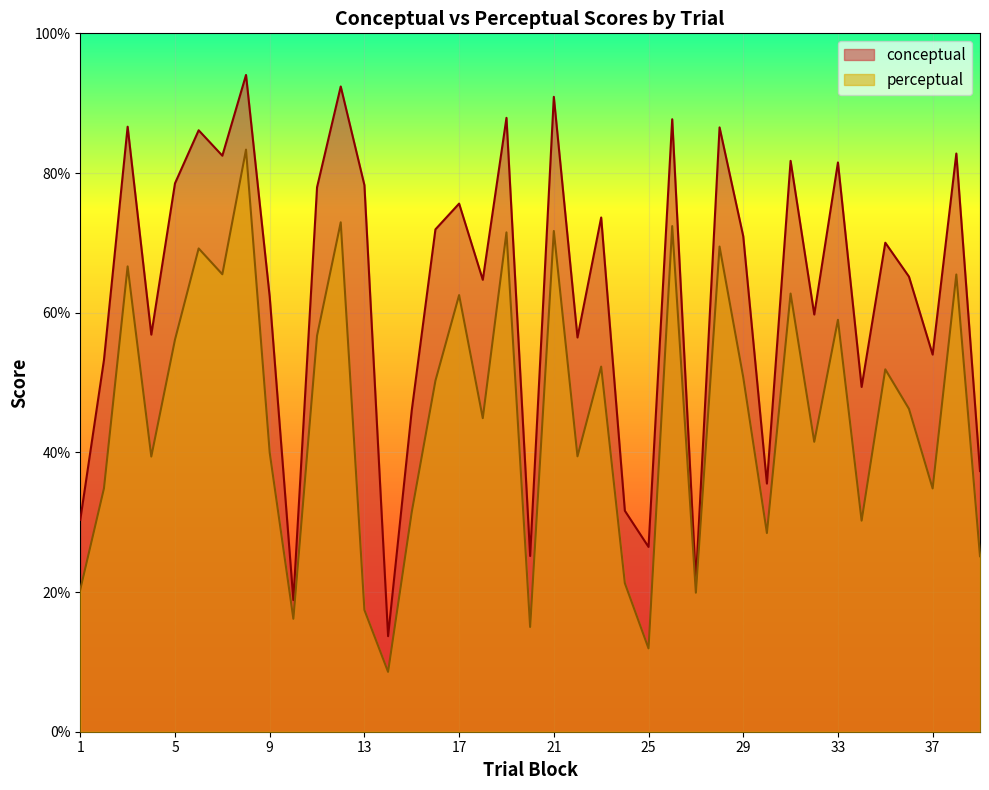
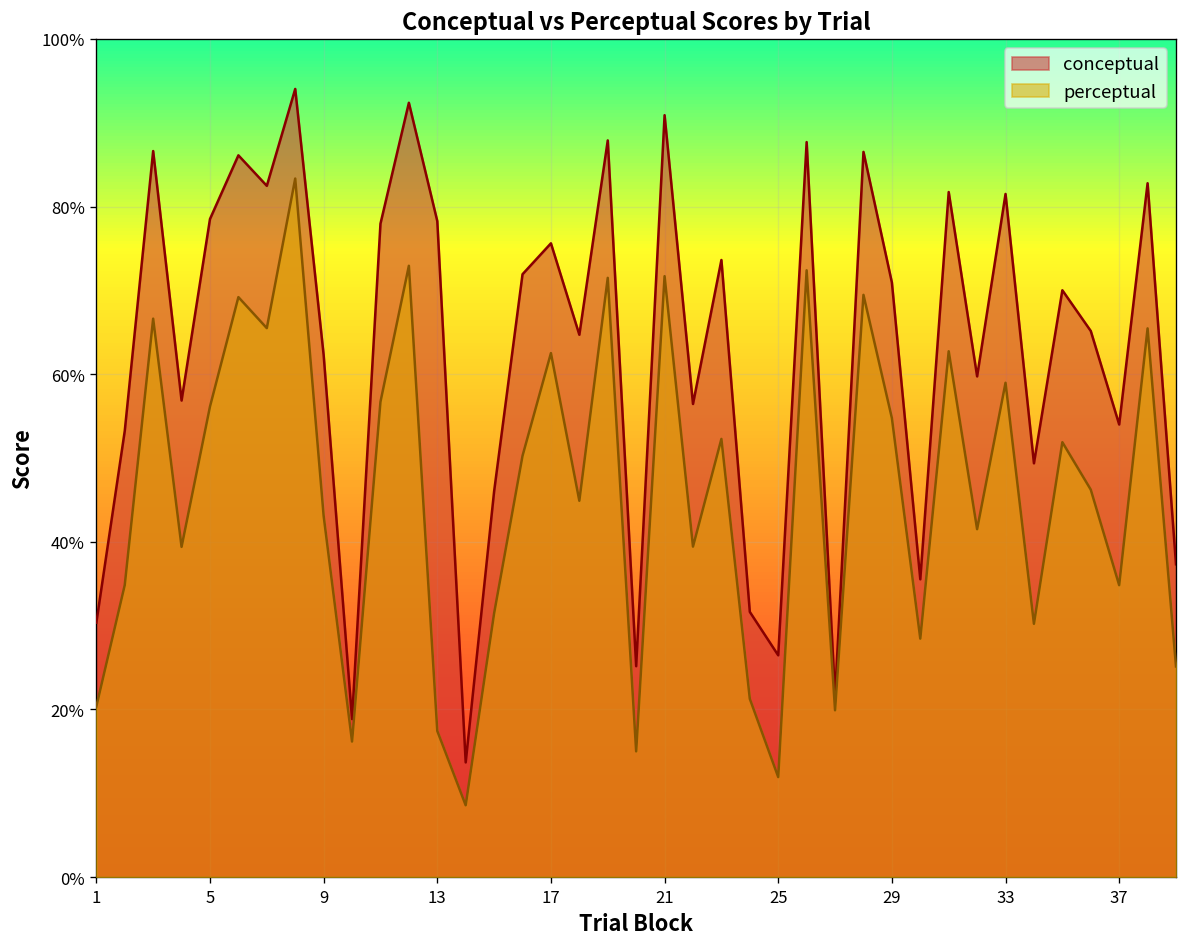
  {
    "conceptual": {
      "1": "30%",
      "5": "79%",
      "9": "62%",
      "13": "78%",
      "17": "76%",
      "21": "91%",
      "25": "26%",
      "29": "71%",
      "33": "82%",
      "37": "54%"
    },
    "perceptual": {
      "1": "20%",
      "5": "56%",
-     "9": "40%",
+     "9": "43%",
      "13": "17%",
      "17": "63%",
      "21": "72%",
      "25": "12%",
-     "29": "51%",
+     "29": "55%",
      "33": "59%",
      "37": "35%"
    }
  }
